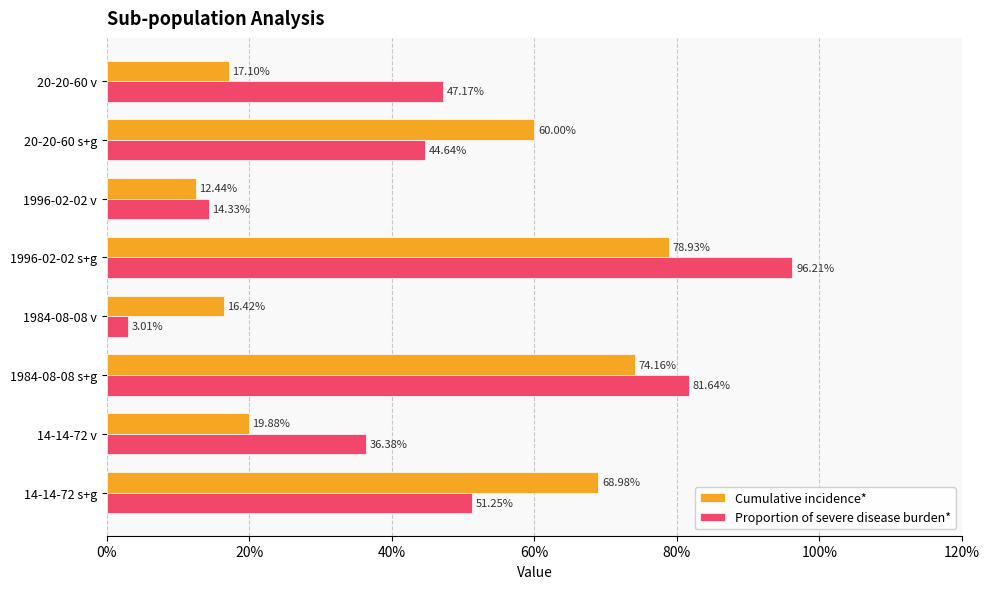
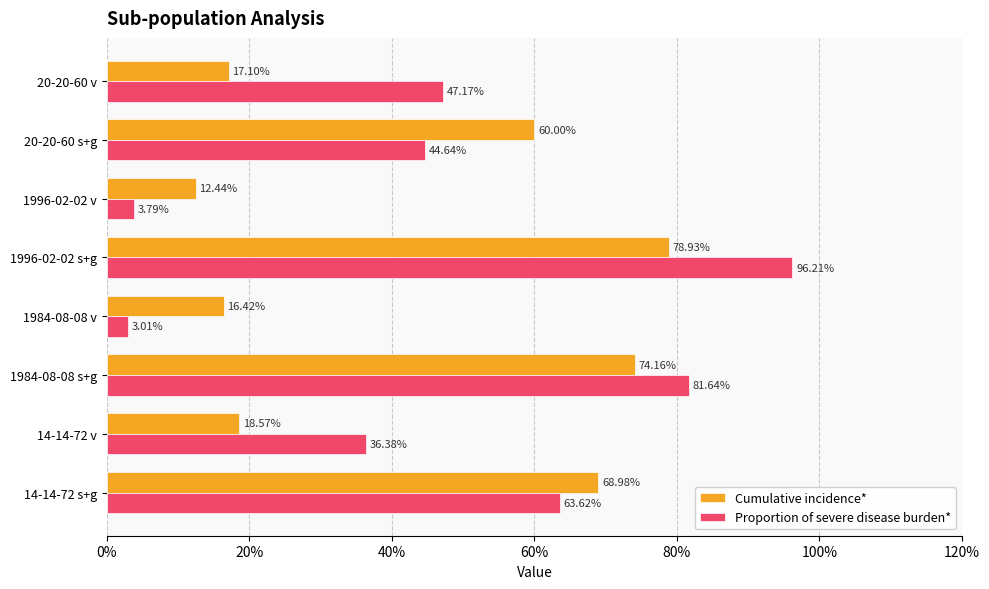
  {
    "Cumulative incidence*": {
      "20-20-60 v": "17.10%",
      "20-20-60 s+g": "60.00%",
      "1996-02-02 v": "12.44%",
      "1996-02-02 s+g": "78.93%",
      "1984-08-08 v": "16.42%",
      "1984-08-08 s+g": "74.16%",
-     "14-14-72 v": "19.88%",
+     "14-14-72 v": "18.57%",
      "14-14-72 s+g": "68.98%"
    },
    "Proportion of severe disease burden*": {
      "20-20-60 v": "47.17%",
      "20-20-60 s+g": "44.64%",
-     "1996-02-02 v": "14.33%",
+     "1996-02-02 v": "3.79%",
      "1996-02-02 s+g": "96.21%",
      "1984-08-08 v": "3.01%",
      "1984-08-08 s+g": "81.64%",
      "14-14-72 v": "36.38%",
-     "14-14-72 s+g": "51.25%"
+     "14-14-72 s+g": "63.62%"
    }
  }
